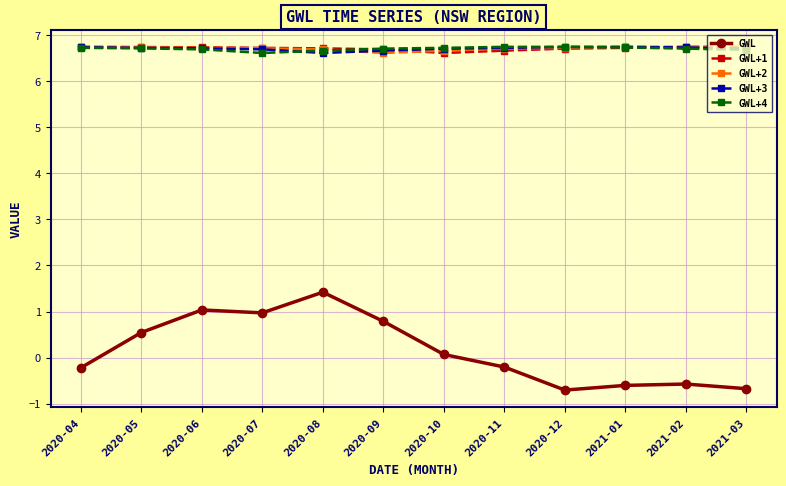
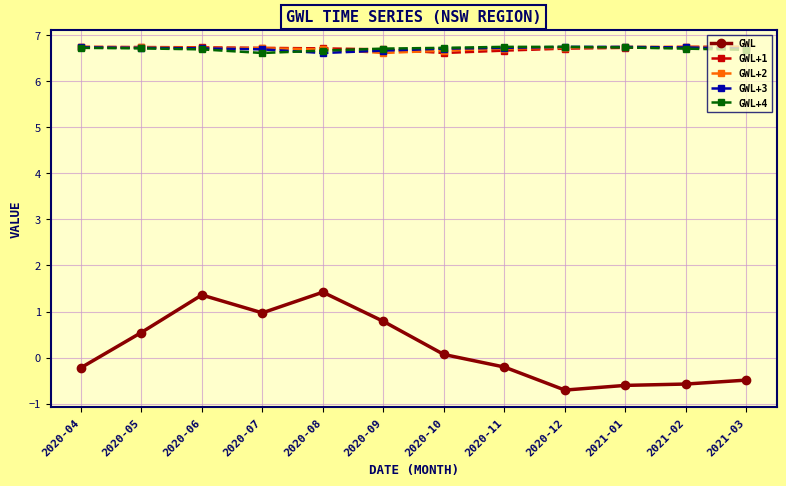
  {
    "GWL": {
      "2020-04": -0.2,
      "2020-05": 0.5,
-     "2020-06": 1.0,
+     "2020-06": 1.4,
      "2020-07": 1.0,
      "2020-08": 1.4,
      "2020-09": 0.8,
      "2020-10": 0.1,
      "2020-11": -0.2,
      "2020-12": -0.7,
      "2021-01": -0.6,
      "2021-02": -0.6,
-     "2021-03": -0.7
+     "2021-03": -0.5
    },
    "GWL+4": {
      "2020-07": 6.6
    }
  }
